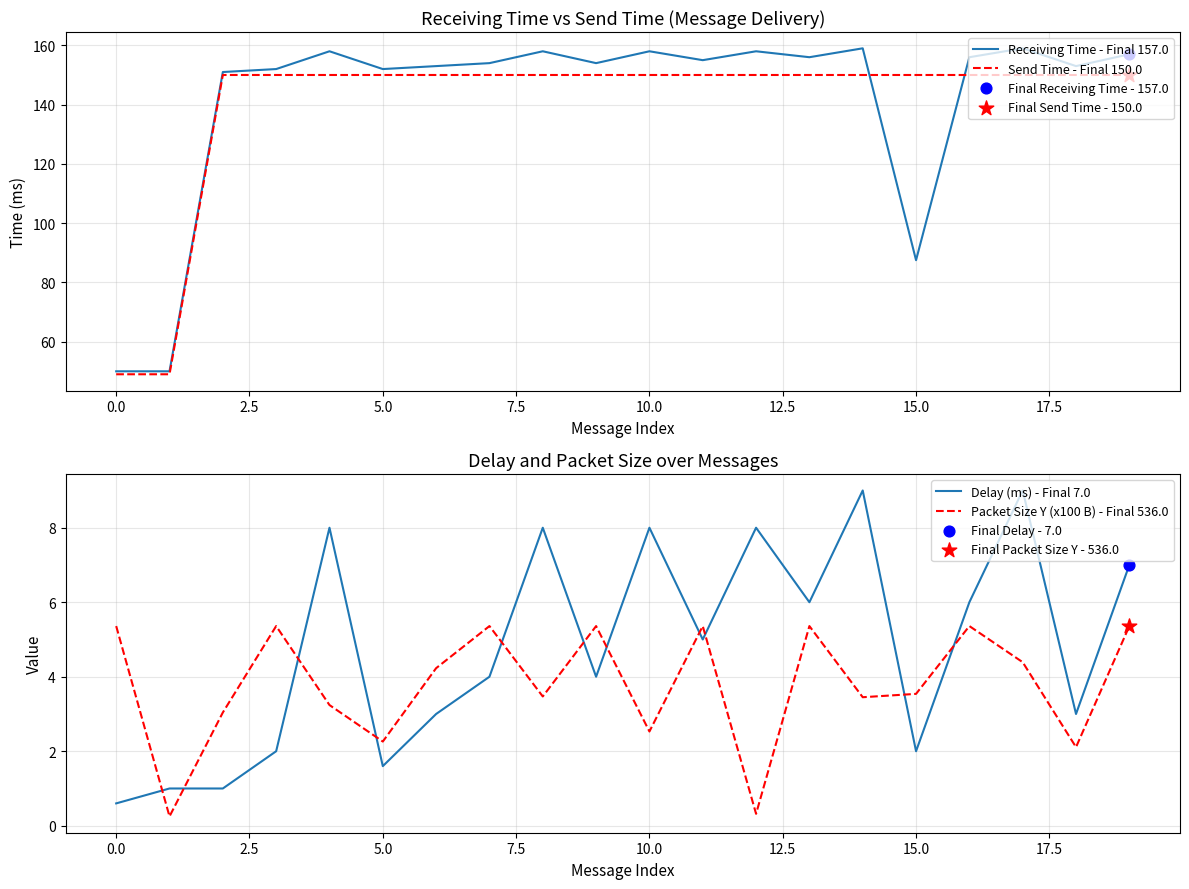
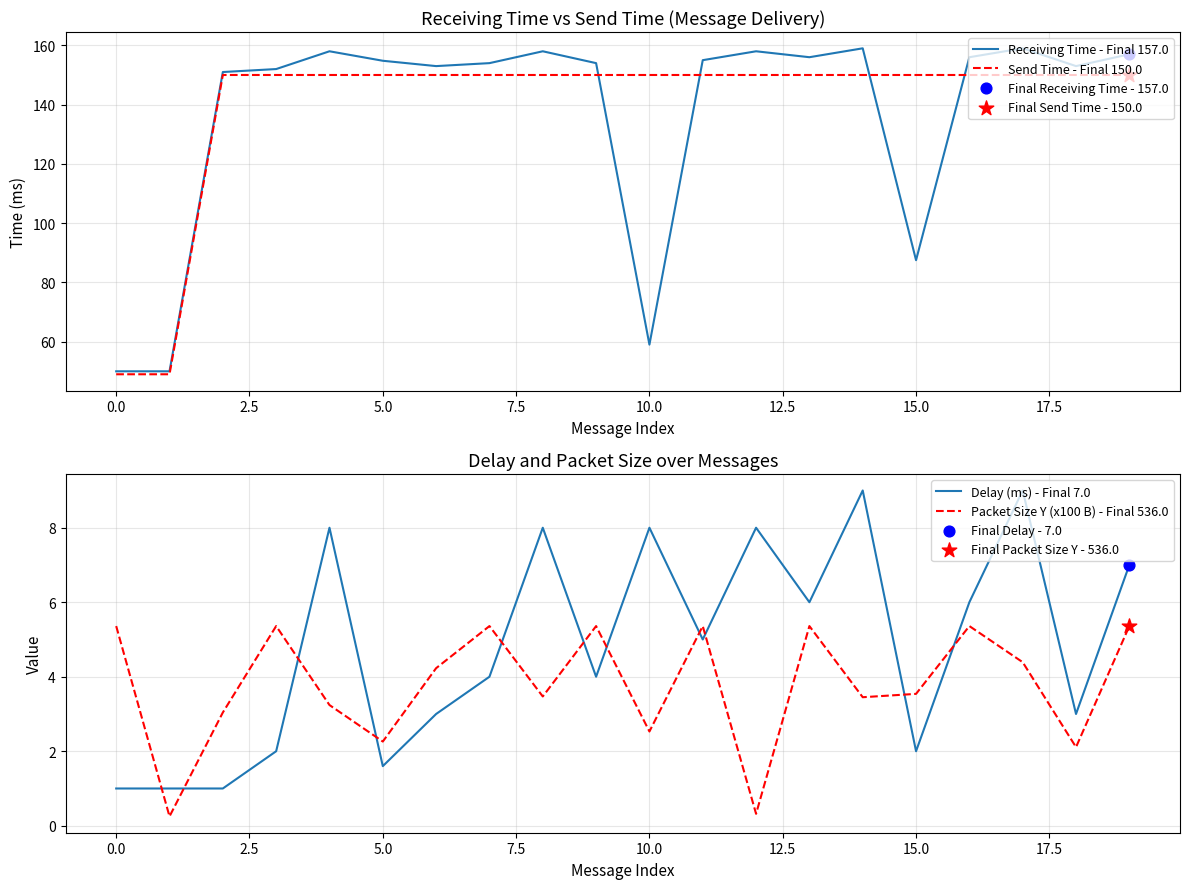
  {
    "Receiving Time vs Send Time (Message Delivery)": {
      "Receiving Time - Final 157.0": {
        "0.0": 50,
-       "5.0": 152,
-       "10.0": 158,
+       "5.0": 155,
+       "10.0": 59,
        "15.0": 88
      }
    },
    "Delay and Packet Size over Messages": {
      "Delay (ms) - Final 7.0": {
-       "0.0": 0.6,
+       "0.0": 1.0,
        "5.0": 1.6,
        "10.0": 8.0,
        "15.0": 2.0
      }
    }
  }
